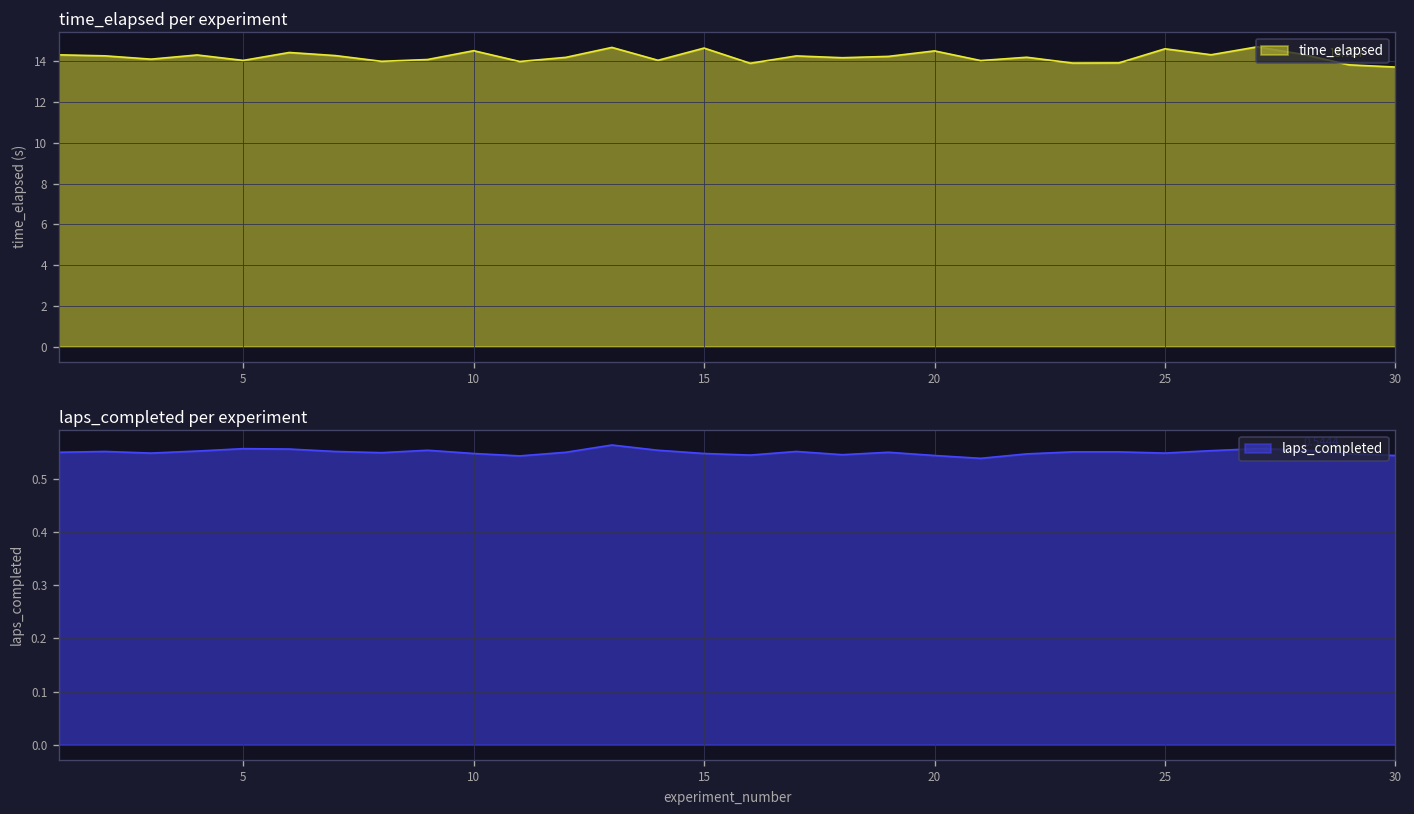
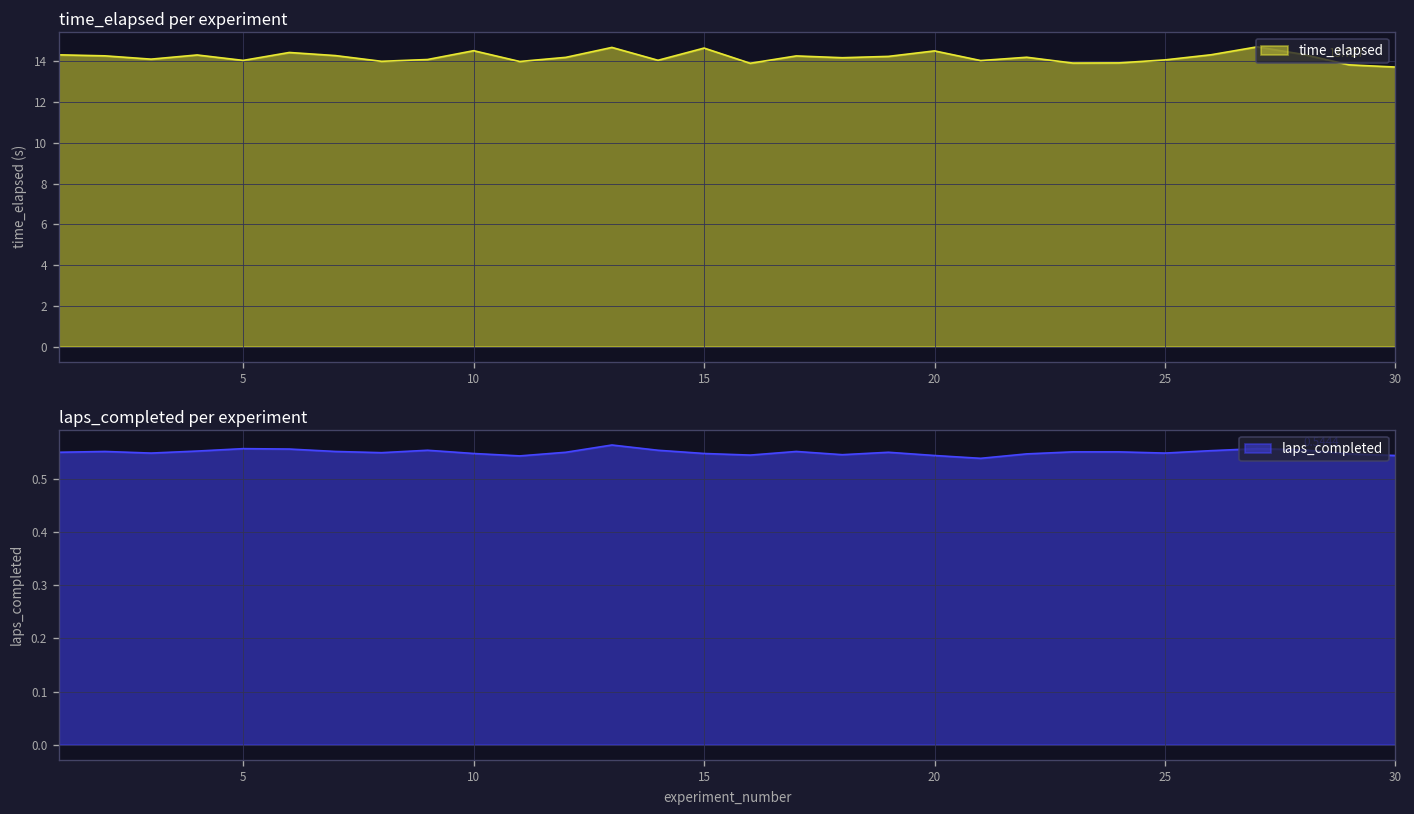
  {
    "time_elapsed per experiment": {
      "5": 14.1,
      "10": 14.5,
      "15": 14.7,
      "20": 14.5,
-     "25": 14.6,
+     "25": 14.1,
      "30": 13.7
    },
    "laps_completed per experiment": {
      "5": 0.56,
      "10": 0.55,
      "15": 0.55,
      "20": 0.54,
      "25": 0.55,
      "30": 0.54
    }
  }
